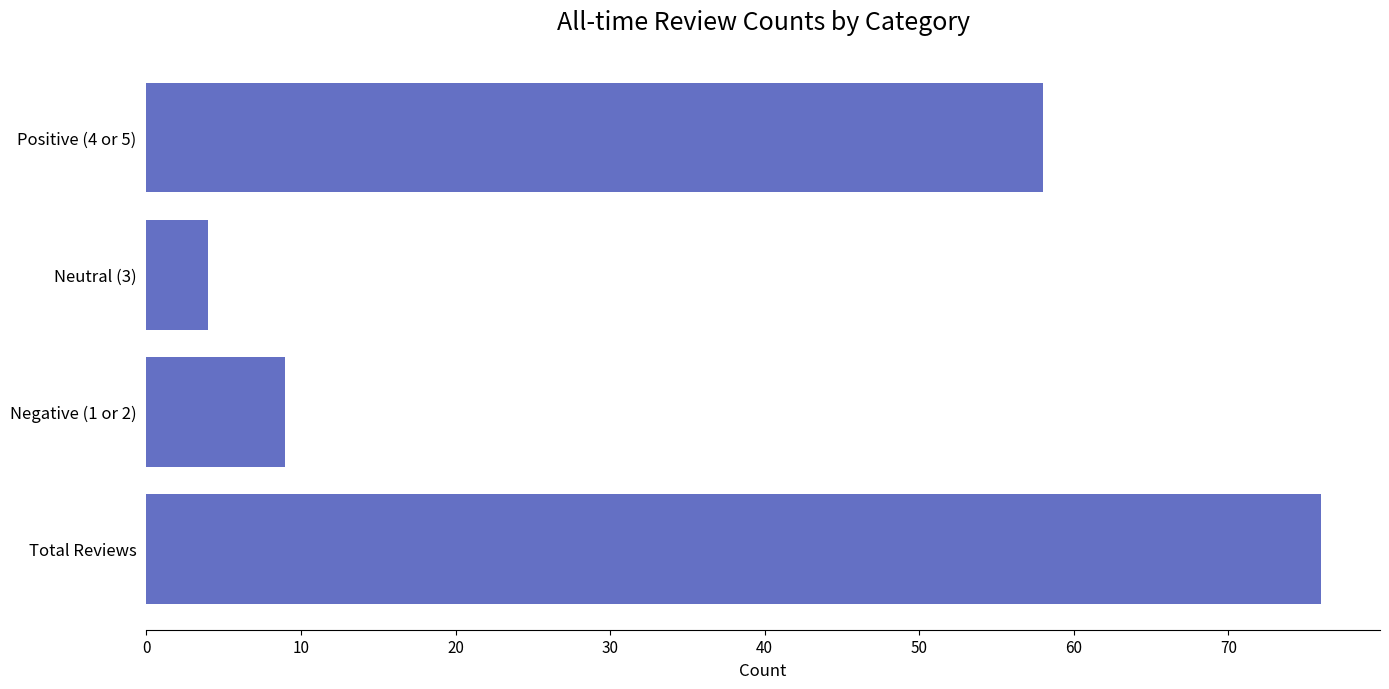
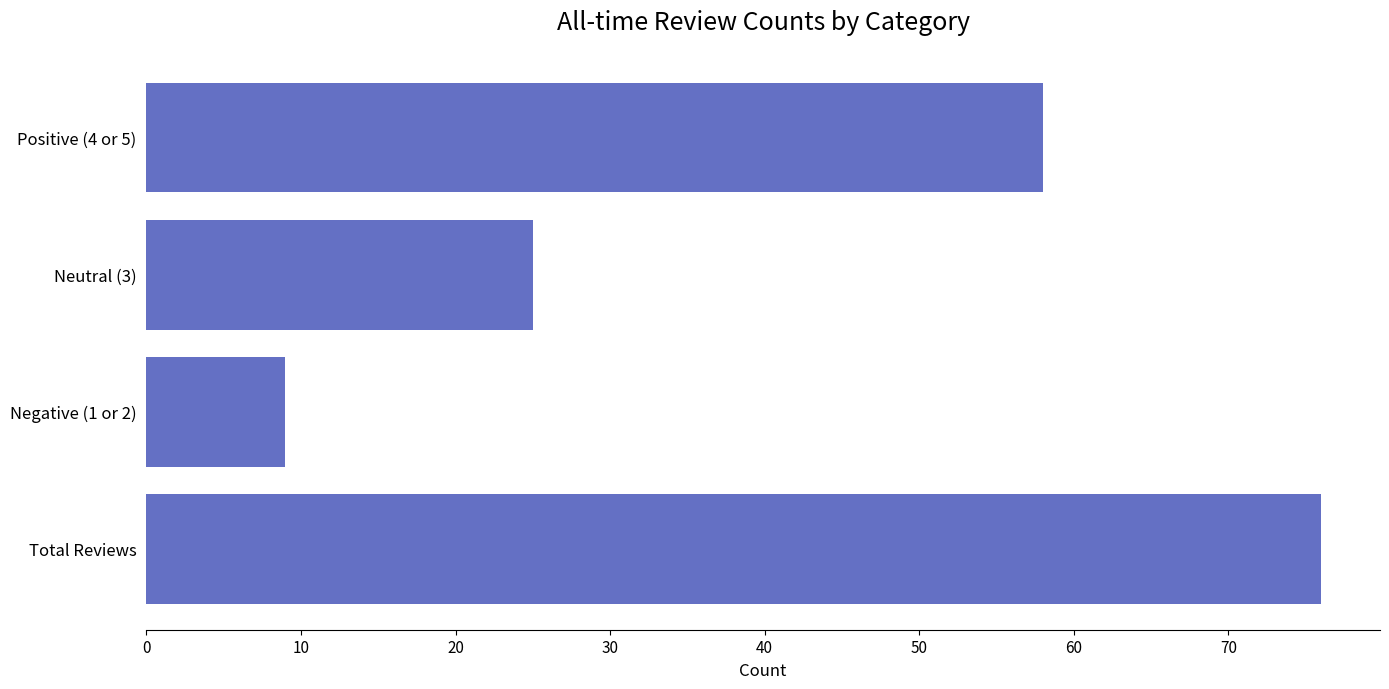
  {
    "Positive (4 or 5)": 58,
-   "Neutral (3)": 4,
+   "Neutral (3)": 25,
    "Negative (1 or 2)": 9,
    "Total Reviews": 76
  }
